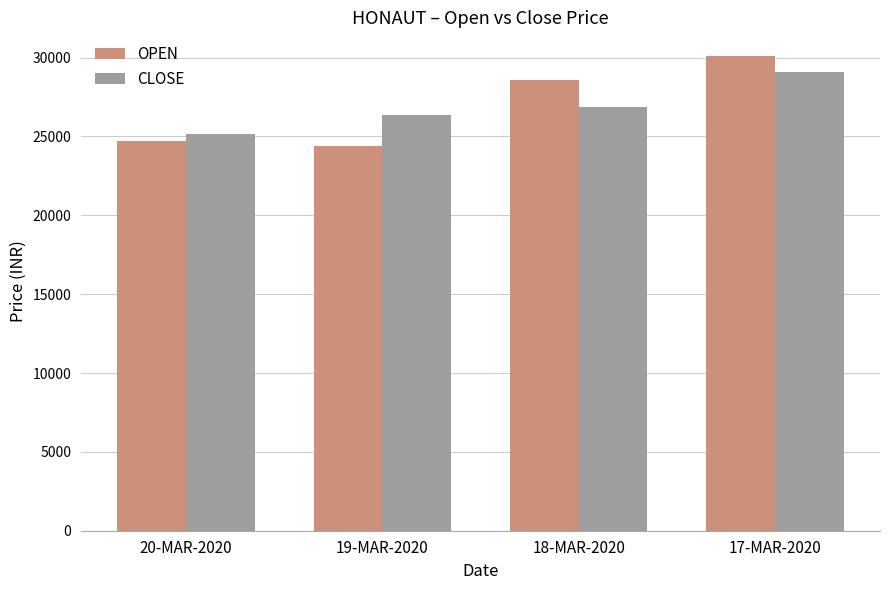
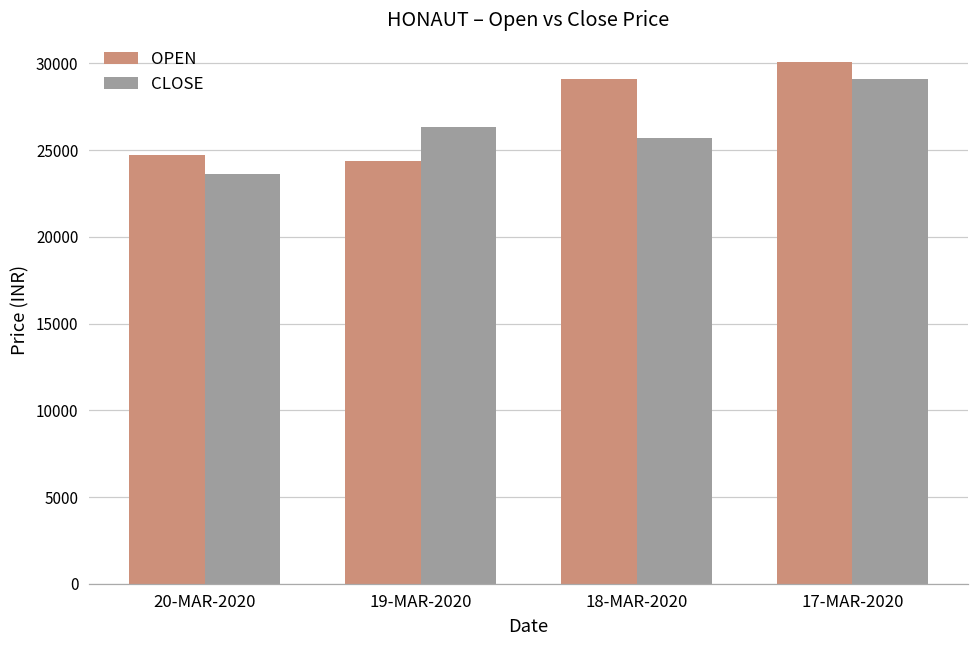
  {
    "OPEN": {
      "20-MAR-2020": 24700,
      "19-MAR-2020": 24400,
-     "18-MAR-2020": 28600,
+     "18-MAR-2020": 29100,
      "17-MAR-2020": 30100
    },
    "CLOSE": {
-     "20-MAR-2020": 25200,
+     "20-MAR-2020": 23600,
      "19-MAR-2020": 26400,
-     "18-MAR-2020": 26900,
+     "18-MAR-2020": 25700,
      "17-MAR-2020": 29100
    }
  }
